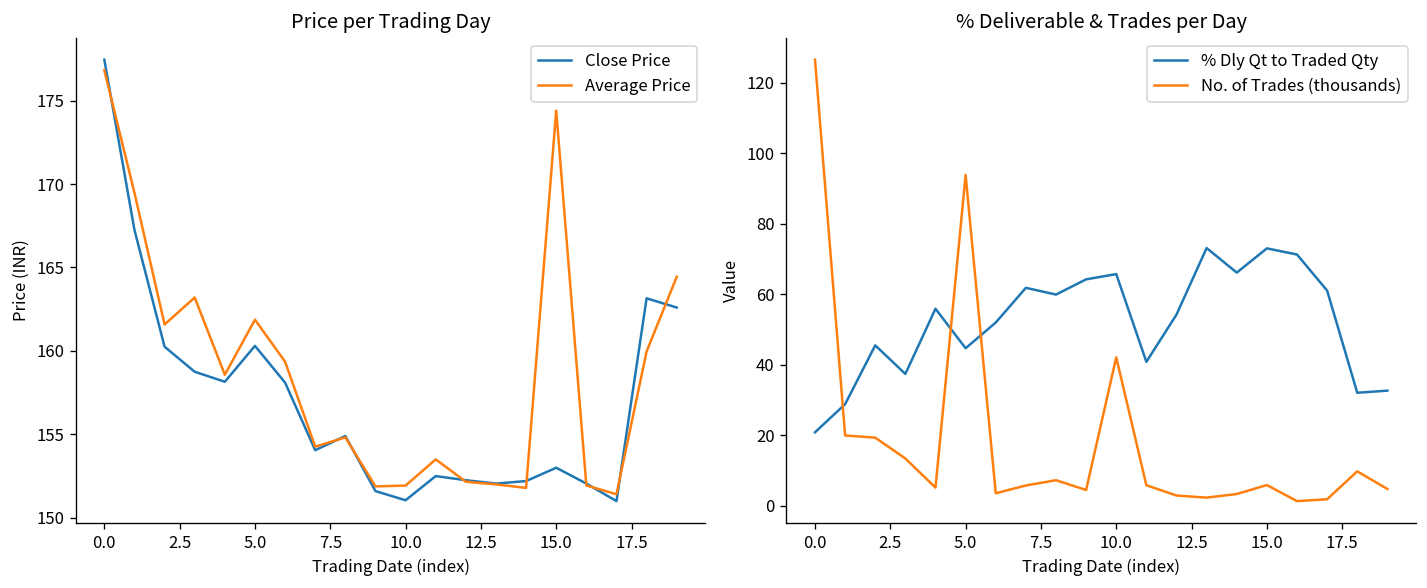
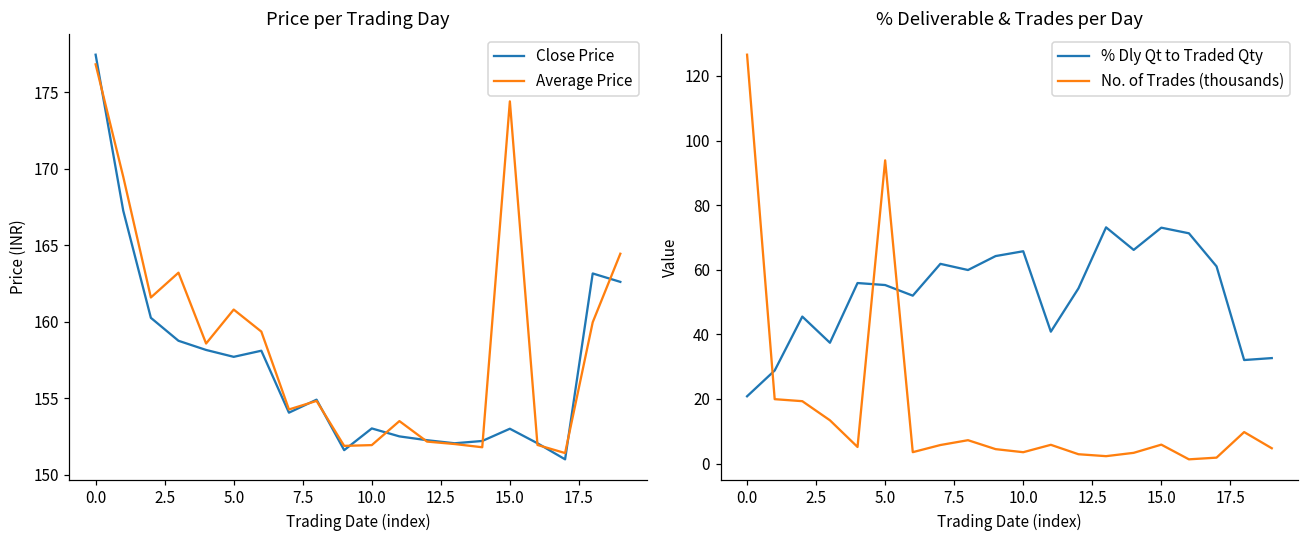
  {
    "Price per Trading Day": {
      "Close Price": {
        "0.0": 177.5,
-       "5.0": 160.3,
-       "10.0": 151.1,
+       "5.0": 157.7,
+       "10.0": 153.0,
        "15.0": 153.0
      },
      "Average Price": {
        "0.0": 176.8,
-       "5.0": 161.9,
+       "5.0": 160.8,
        "10.0": 151.9,
        "15.0": 174.4
      }
    },
    "% Deliverable & Trades per Day": {
      "% Dly Qt to Traded Qty": {
        "0.0": 21,
-       "5.0": 45,
+       "5.0": 55,
        "10.0": 66,
        "15.0": 73
      },
      "No. of Trades (thousands)": {
        "0.0": 127,
        "5.0": 94,
-       "10.0": 42,
+       "10.0": 4,
        "15.0": 6
      }
    }
  }
